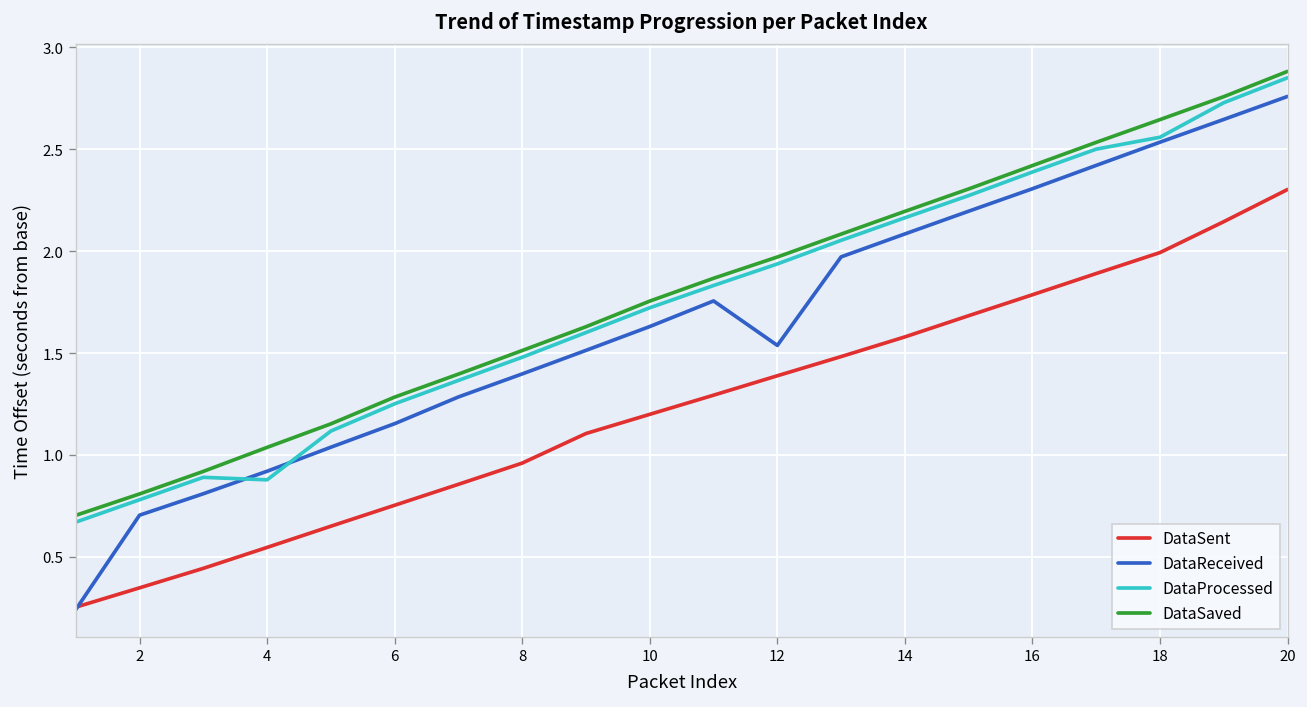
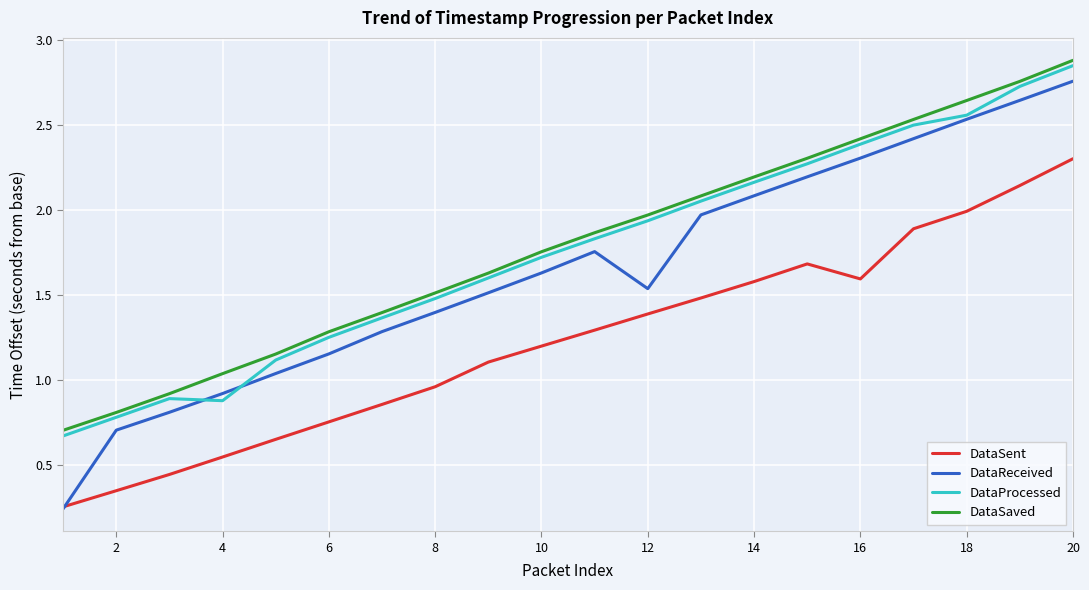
  {
    "DataSent": {
      "2": 0.35,
      "4": 0.55,
      "6": 0.75,
      "8": 0.96,
      "10": 1.20,
      "12": 1.39,
      "14": 1.58,
-     "16": 1.79,
+     "16": 1.59,
      "18": 1.99,
      "20": 2.30
    },
    "DataReceived": {
      "2": 0.70,
      "4": 0.92,
      "6": 1.15,
      "8": 1.40,
      "10": 1.63,
      "12": 1.54,
      "14": 2.08,
      "16": 2.31,
      "18": 2.53,
      "20": 2.76
    },
    "DataProcessed": {
      "2": 0.78,
      "4": 0.88,
      "6": 1.25,
      "8": 1.48,
      "10": 1.72,
      "12": 1.94,
      "14": 2.16,
      "16": 2.39,
      "18": 2.56,
      "20": 2.85
    },
    "DataSaved": {
      "2": 0.81,
      "4": 1.04,
      "6": 1.28,
      "8": 1.51,
      "10": 1.75,
      "12": 1.97,
      "14": 2.19,
      "16": 2.42,
      "18": 2.64,
      "20": 2.88
    }
  }
